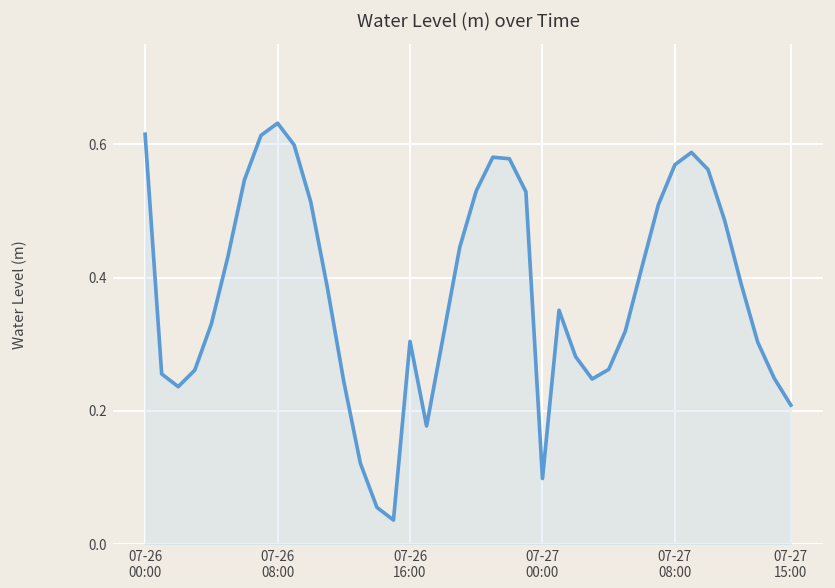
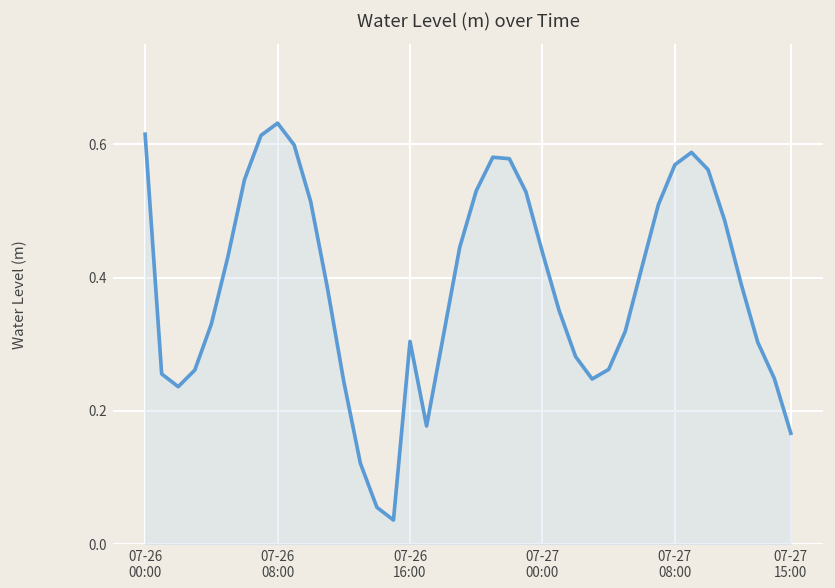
  {
    "07-26 00:00": 0.62,
    "07-26 08:00": 0.63,
    "07-26 16:00": 0.30,
-   "07-27 00:00": 0.10,
+   "07-27 00:00": 0.44,
    "07-27 08:00": 0.57,
-   "07-27 15:00": 0.21
+   "07-27 15:00": 0.17
  }
